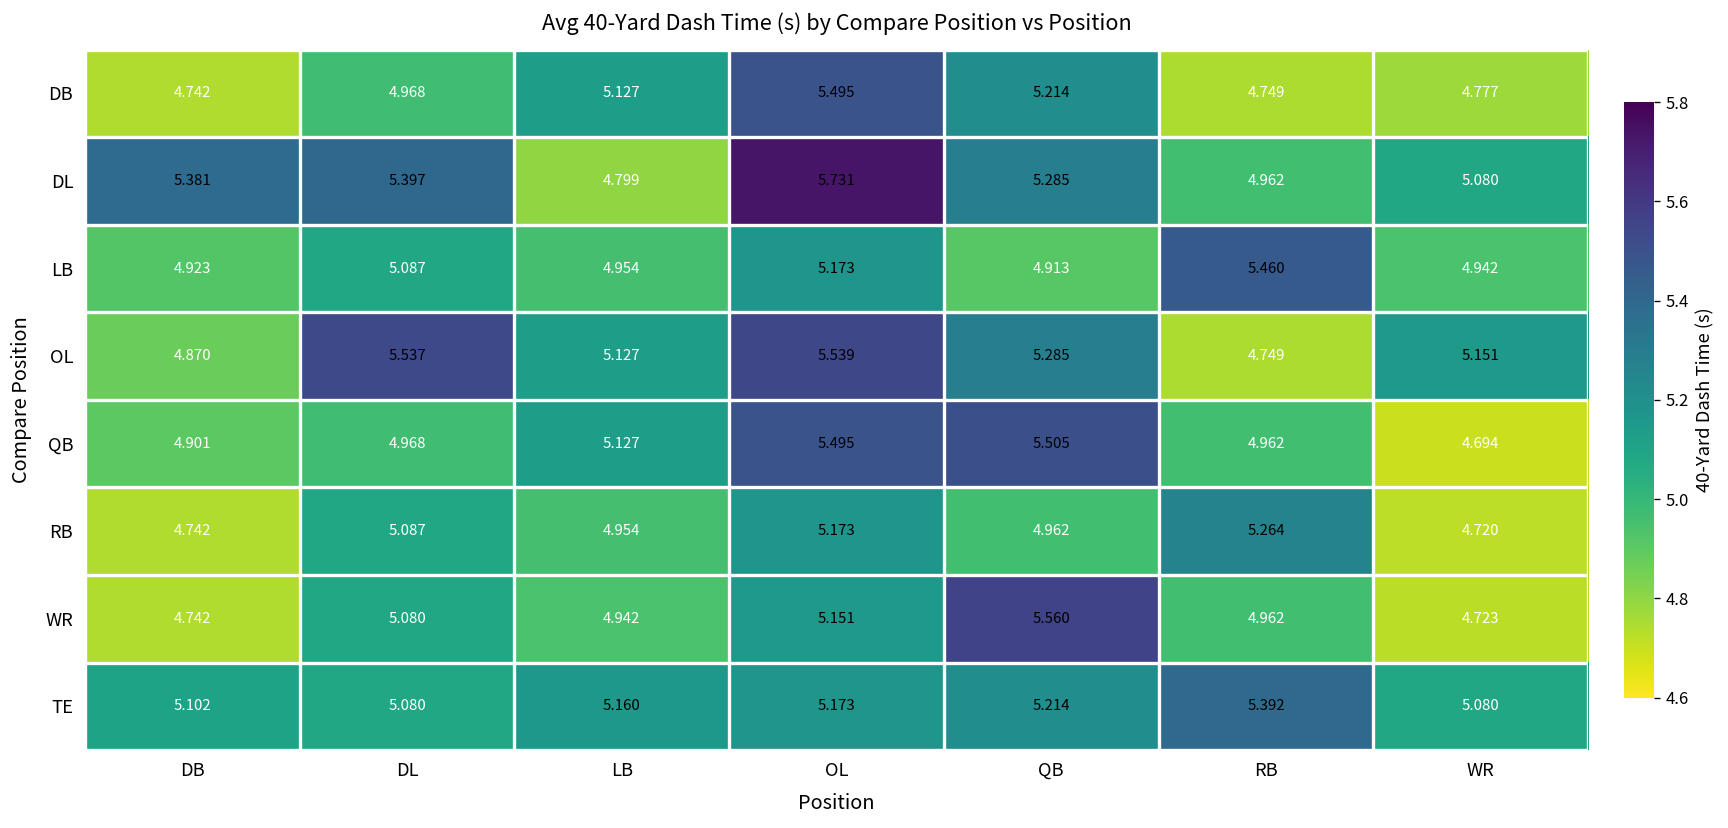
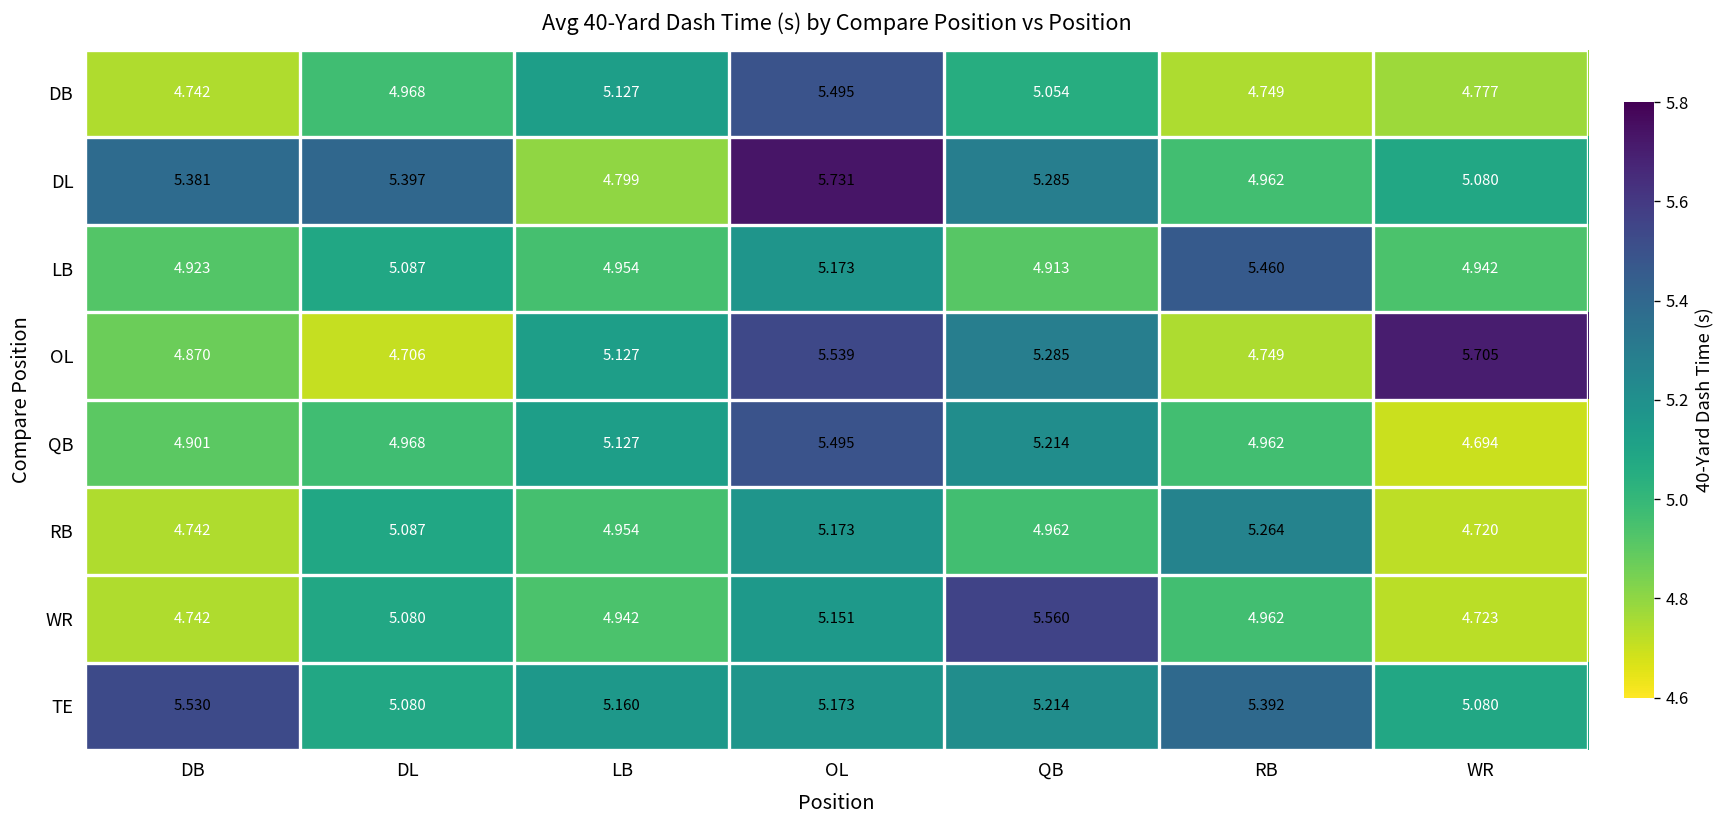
  {
    "DB": {
      "DB": 4.742,
      "DL": 4.968,
      "LB": 5.127,
      "OL": 5.495,
-     "QB": 5.214,
+     "QB": 5.054,
      "RB": 4.749,
      "WR": 4.777
    },
    "DL": {
      "DB": 5.381,
      "DL": 5.397,
      "LB": 4.799,
      "OL": 5.731,
      "QB": 5.285,
      "RB": 4.962,
      "WR": 5.080
    },
    "LB": {
      "DB": 4.923,
      "DL": 5.087,
      "LB": 4.954,
      "OL": 5.173,
      "QB": 4.913,
      "RB": 5.460,
      "WR": 4.942
    },
    "OL": {
      "DB": 4.870,
-     "DL": 5.537,
+     "DL": 4.706,
      "LB": 5.127,
      "OL": 5.539,
      "QB": 5.285,
      "RB": 4.749,
-     "WR": 5.151
+     "WR": 5.705
    },
    "QB": {
      "DB": 4.901,
      "DL": 4.968,
      "LB": 5.127,
      "OL": 5.495,
-     "QB": 5.505,
+     "QB": 5.214,
      "RB": 4.962,
      "WR": 4.694
    },
    "RB": {
      "DB": 4.742,
      "DL": 5.087,
      "LB": 4.954,
      "OL": 5.173,
      "QB": 4.962,
      "RB": 5.264,
      "WR": 4.720
    },
    "WR": {
      "DB": 4.742,
      "DL": 5.080,
      "LB": 4.942,
      "OL": 5.151,
      "QB": 5.560,
      "RB": 4.962,
      "WR": 4.723
    },
    "TE": {
-     "DB": 5.102,
+     "DB": 5.530,
      "DL": 5.080,
      "LB": 5.160,
      "OL": 5.173,
      "QB": 5.214,
      "RB": 5.392,
      "WR": 5.080
    }
  }
